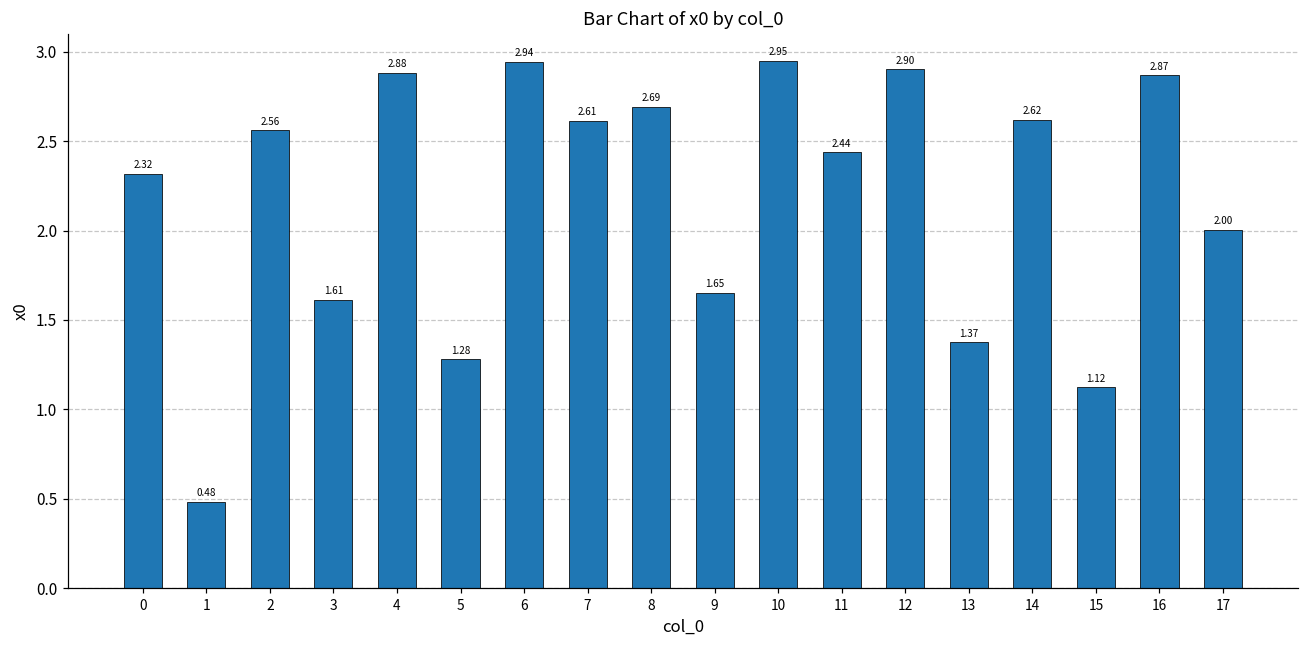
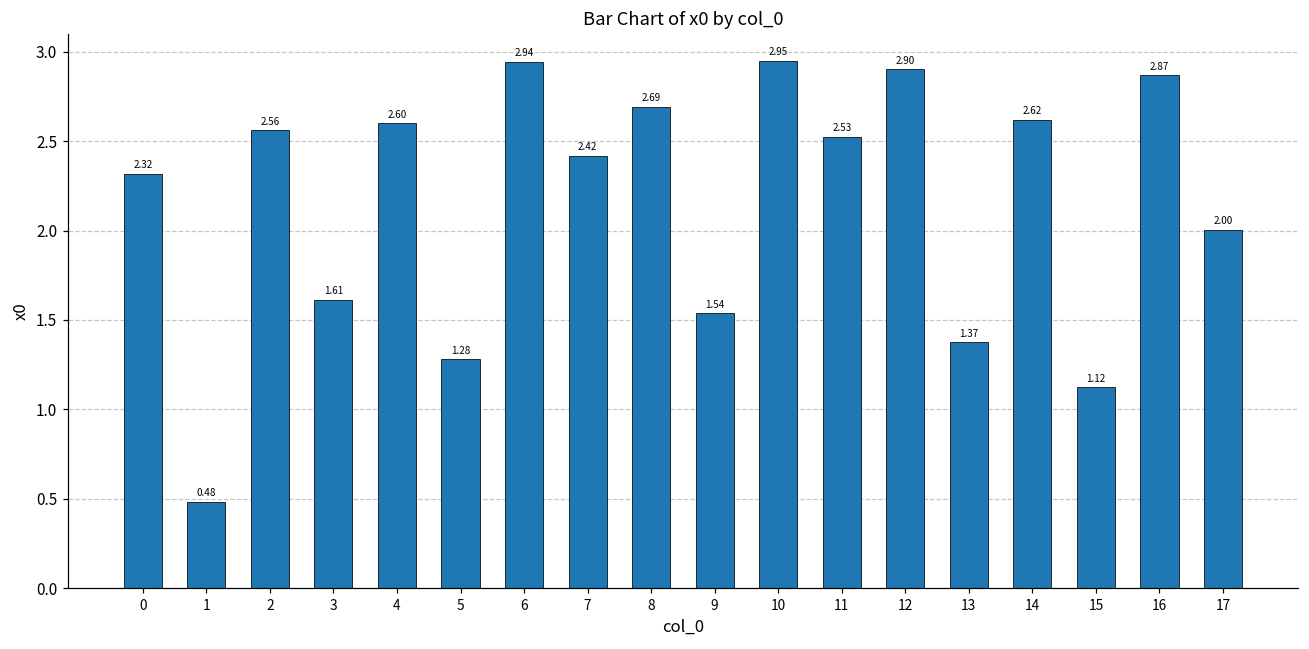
  {
    "0": 2.32,
    "1": 0.48,
    "2": 2.56,
    "3": 1.61,
-   "4": 2.88,
+   "4": 2.60,
    "5": 1.28,
    "6": 2.94,
-   "7": 2.61,
+   "7": 2.42,
    "8": 2.69,
-   "9": 1.65,
+   "9": 1.54,
    "10": 2.95,
-   "11": 2.44,
+   "11": 2.53,
    "12": 2.90,
    "13": 1.37,
    "14": 2.62,
    "15": 1.12,
    "16": 2.87,
    "17": 2.00
  }
